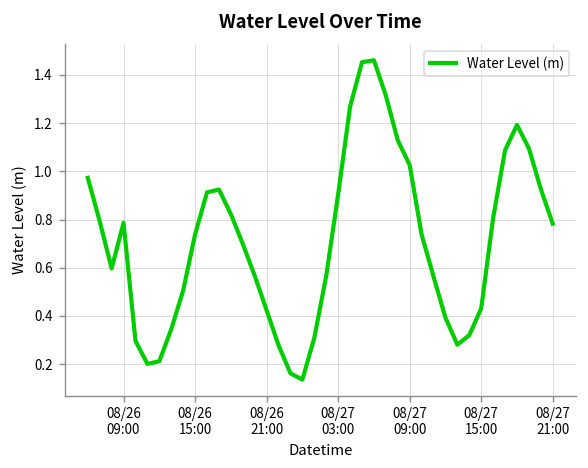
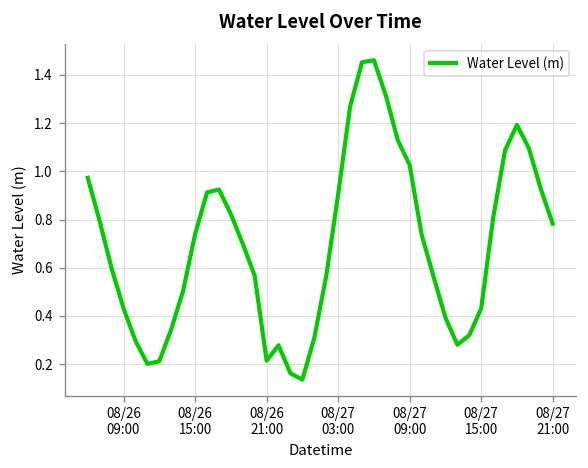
  {
-   "08/26 09:00": 0.79,
+   "08/26 09:00": 0.43,
    "08/26 15:00": 0.74,
-   "08/26 21:00": 0.42,
+   "08/26 21:00": 0.21,
    "08/27 03:00": 0.90,
    "08/27 09:00": 1.03,
    "08/27 15:00": 0.43,
    "08/27 21:00": 0.78
  }
